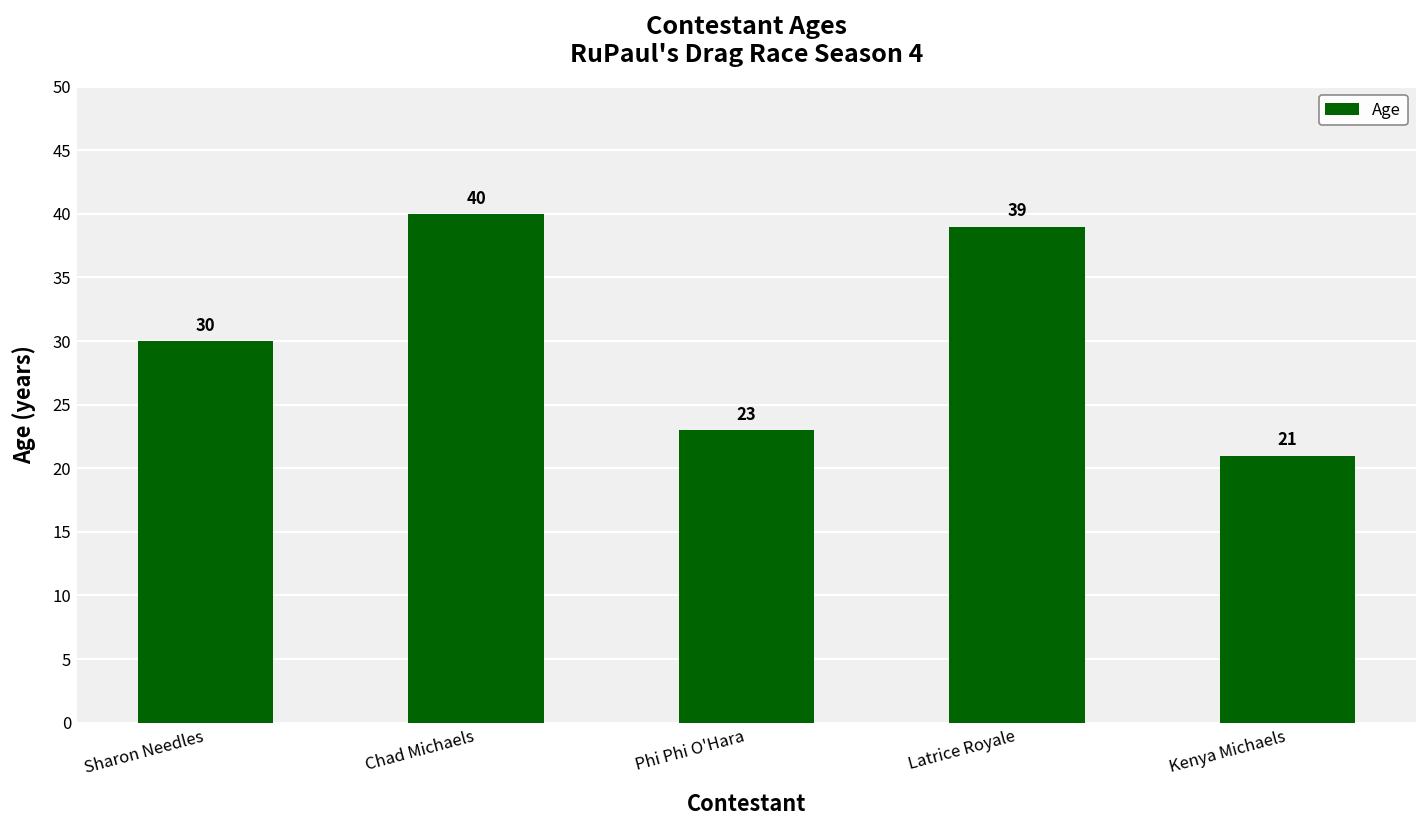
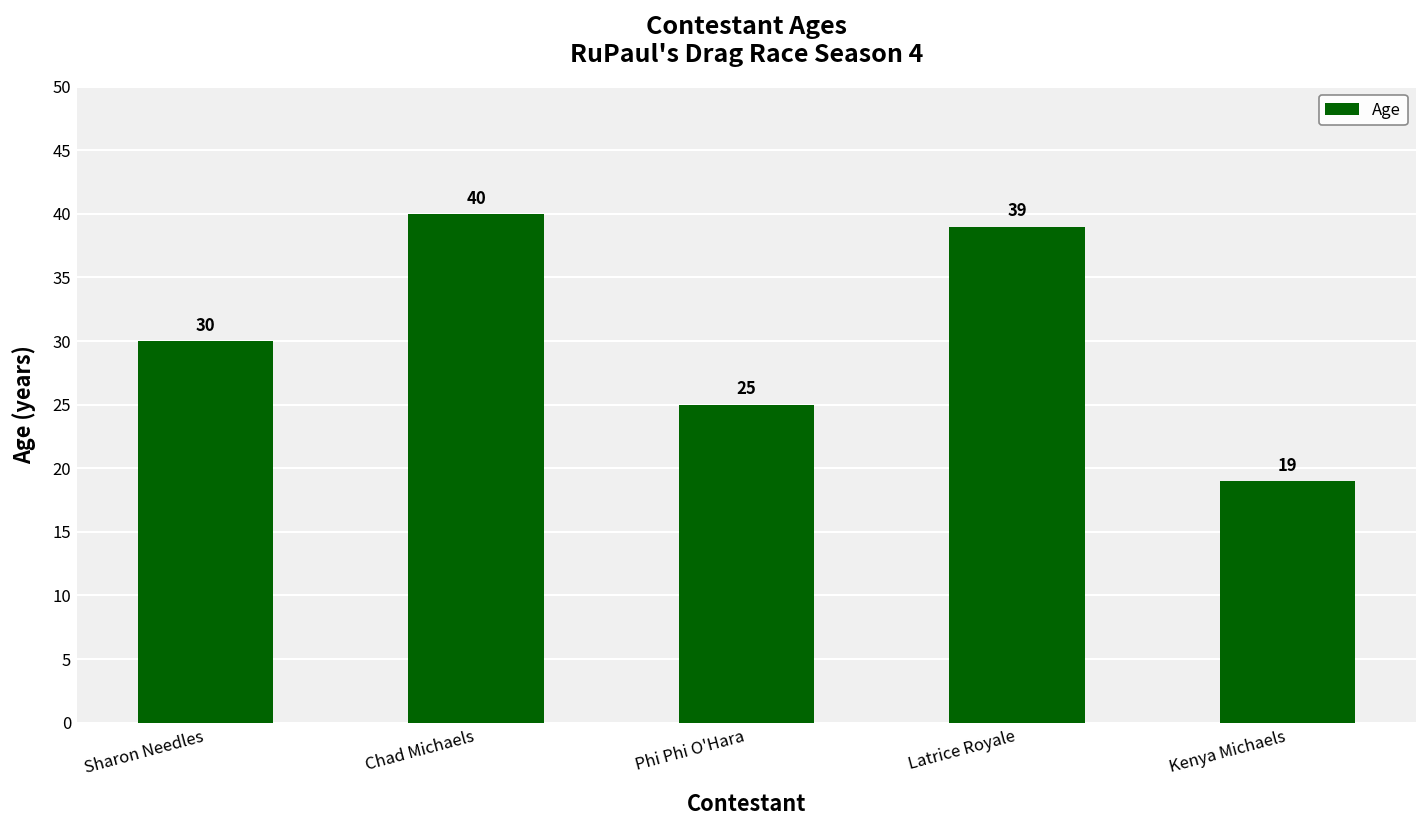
  {
    "Sharon Needles": 30,
    "Chad Michaels": 40,
-   "Phi Phi O'Hara": 23,
+   "Phi Phi O'Hara": 25,
    "Latrice Royale": 39,
-   "Kenya Michaels": 21
+   "Kenya Michaels": 19
  }
